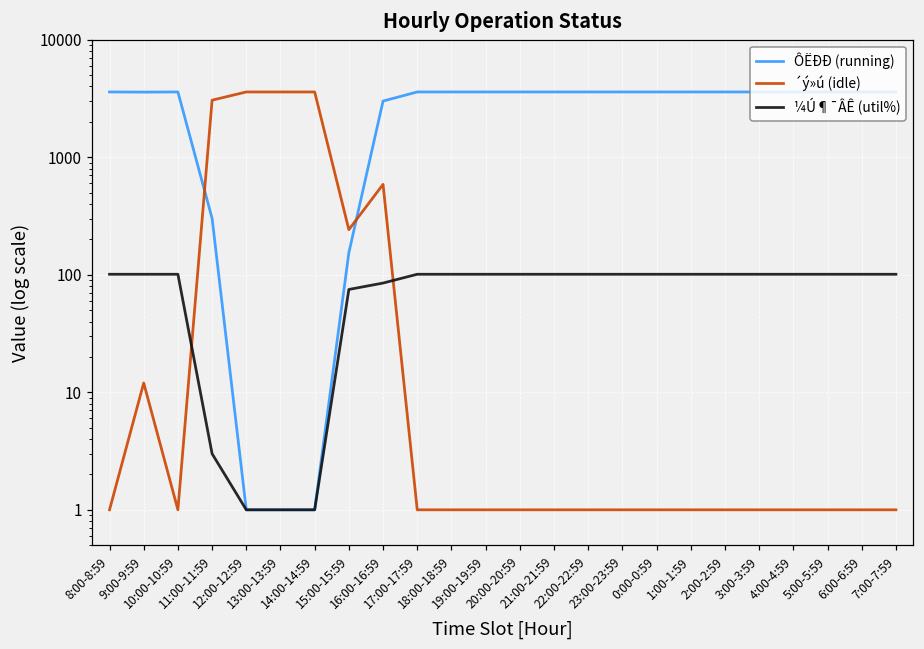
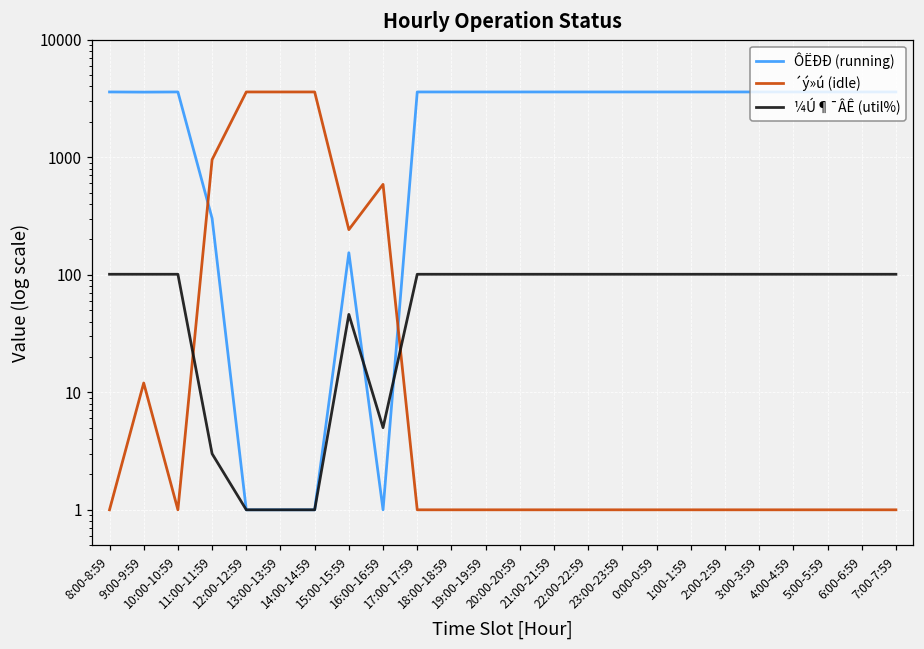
  {
    "ÔËÐÐ (running)": {
      "8:00-8:59": 3600,
      "9:00-9:59": 3600,
      "10:00-10:59": 3600,
      "11:00-11:59": 300,
      "15:00-15:59": 150,
-     "16:00-16:59": 3000,
+     "16:00-16:59": 1.0,
      "17:00-17:59": 3600,
      "18:00-18:59": 3600,
      "19:00-19:59": 3600,
      "20:00-20:59": 3600,
      "21:00-21:59": 3600,
      "22:00-22:59": 3600,
      "23:00-23:59": 3600,
      "0:00-0:59": 3600,
      "1:00-1:59": 3600,
      "2:00-2:59": 3600
    },
    "´ý»ú (idle)": {
      "8:00-8:59": 1,
      "9:00-9:59": 12,
      "10:00-10:59": 1,
-     "11:00-11:59": 3100,
+     "11:00-11:59": 1000,
      "12:00-12:59": 3600,
      "13:00-13:59": 3600,
      "14:00-14:59": 3600,
      "15:00-15:59": 240,
      "16:00-16:59": 600,
      "17:00-17:59": 1,
      "18:00-18:59": 1,
      "19:00-19:59": 1,
      "20:00-20:59": 1,
      "21:00-21:59": 1,
      "22:00-22:59": 1,
      "23:00-23:59": 1,
      "0:00-0:59": 1,
      "1:00-1:59": 1,
      "2:00-2:59": 1,
      "3:00-3:59": 1,
      "4:00-4:59": 1,
      "5:00-5:59": 1,
      "6:00-6:59": 1,
      "7:00-7:59": 1
    },
    "¼Ú¶¯ÂÊ (util%)": {
      "8:00-8:59": 100,
      "9:00-9:59": 100,
      "10:00-10:59": 100,
      "11:00-11:59": 3,
-     "15:00-15:59": 80,
-     "16:00-16:59": 90,
+     "15:00-15:59": 46,
+     "16:00-16:59": 5,
      "17:00-17:59": 100,
      "18:00-18:59": 100,
      "19:00-19:59": 100,
      "20:00-20:59": 100,
      "21:00-21:59": 100,
      "22:00-22:59": 100,
      "23:00-23:59": 100,
      "0:00-0:59": 100,
      "1:00-1:59": 100,
      "2:00-2:59": 100,
      "3:00-3:59": 100,
      "4:00-4:59": 100,
      "5:00-5:59": 100,
      "6:00-6:59": 100,
      "7:00-7:59": 100
    }
  }
